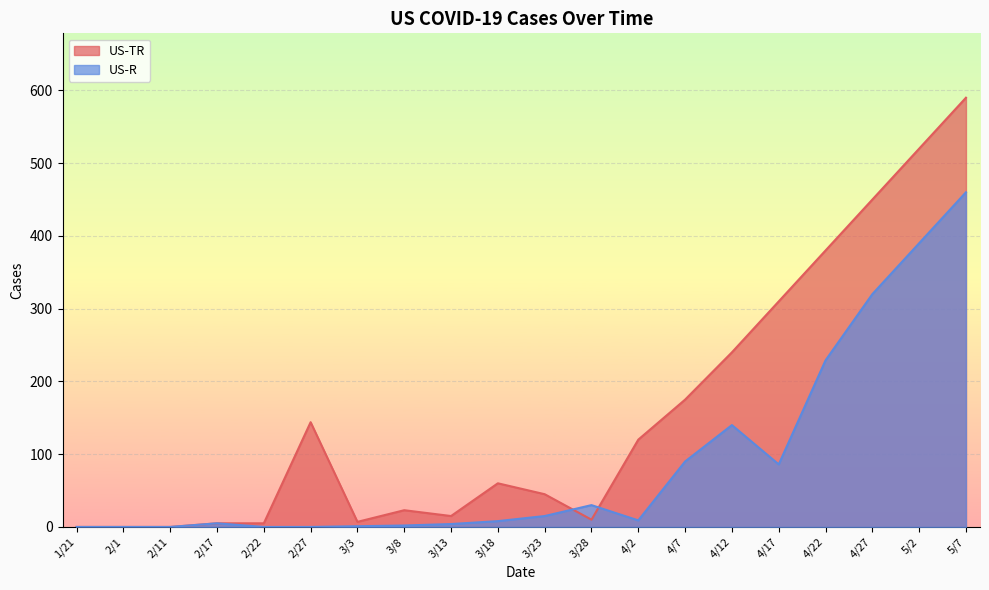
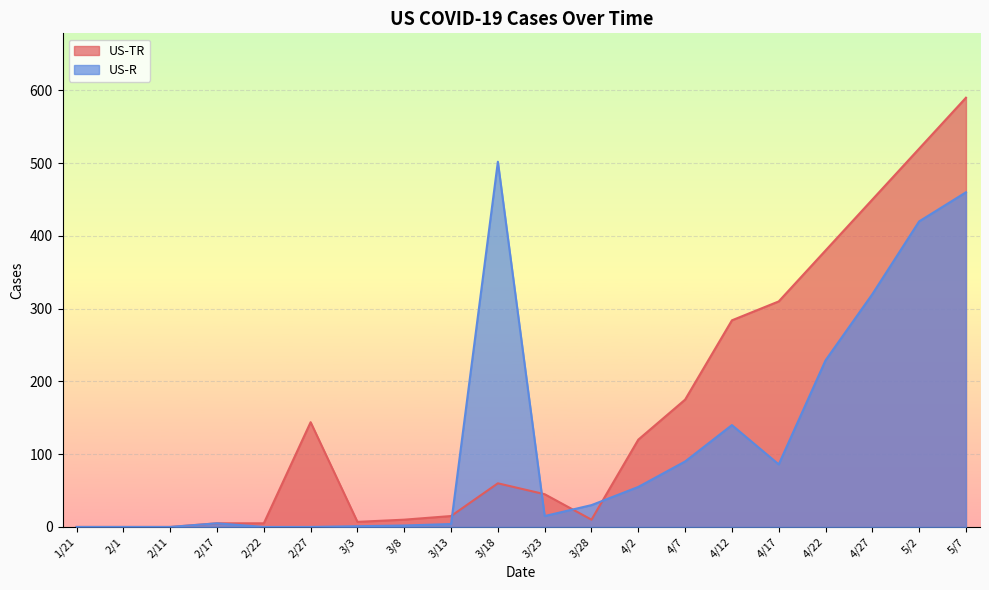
  {
    "US-TR": {
      "2/22": 10,
      "2/27": 140,
      "3/3": 10,
-     "3/8": 20,
+     "3/8": 10,
      "3/13": 20,
      "3/18": 60,
      "3/23": 50,
      "3/28": 10,
      "4/2": 120,
      "4/7": 180,
-     "4/12": 240,
+     "4/12": 280,
      "4/17": 310,
      "4/22": 380,
      "4/27": 450,
      "5/2": 520,
      "5/7": 590
    },
    "US-R": {
      "2/22": 0,
      "2/27": 0,
      "3/3": 0,
      "3/8": 0,
      "3/13": 0,
-     "3/18": 10,
+     "3/18": 500,
      "3/23": 20,
      "3/28": 30,
-     "4/2": 10,
+     "4/2": 60,
      "4/7": 90,
      "4/12": 140,
      "4/17": 90,
      "4/22": 230,
      "4/27": 320,
-     "5/2": 390,
+     "5/2": 420,
      "5/7": 460
    }
  }
